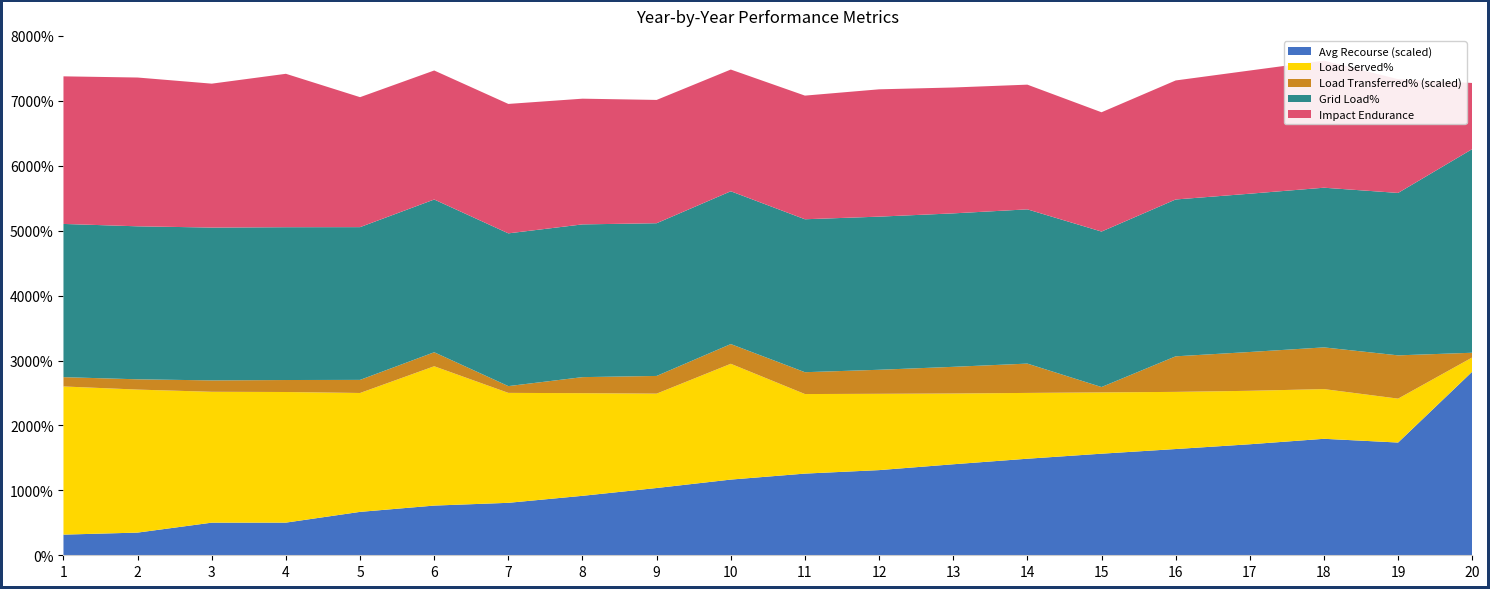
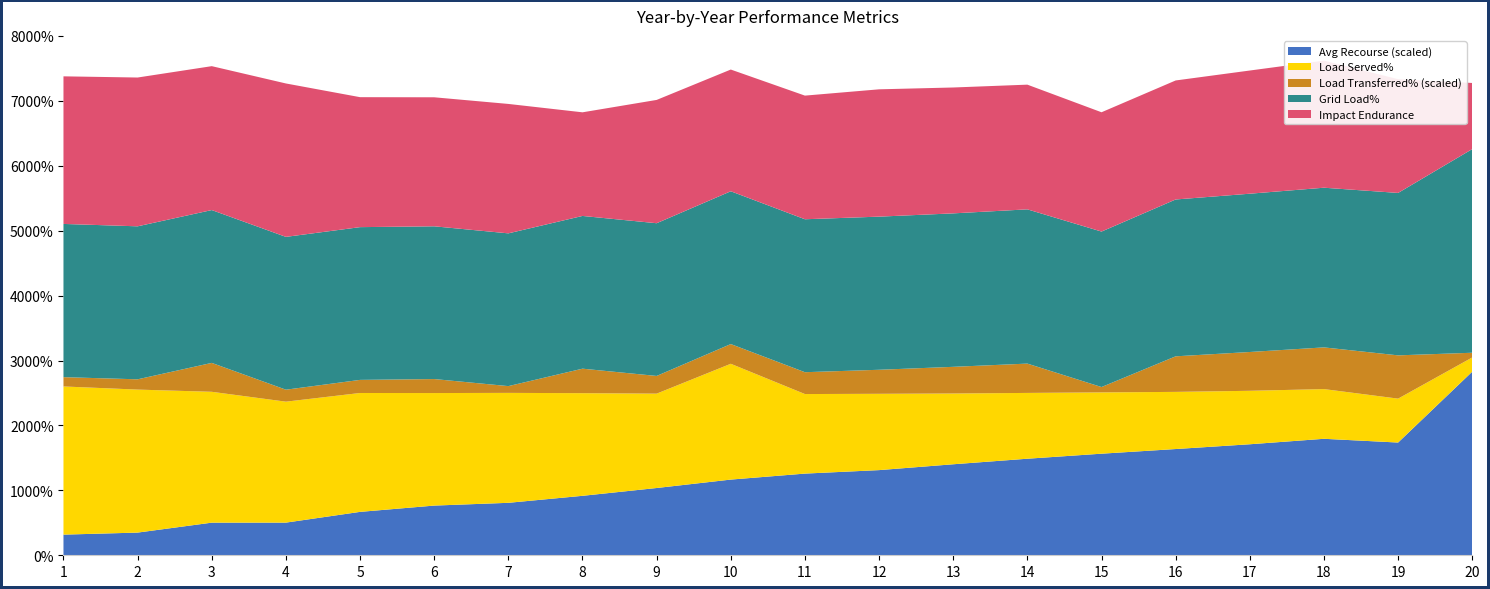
  {
    "Load Served%": {
-     "4": "2000%",
-     "6": "2100%"
+     "4": "1900%",
+     "6": "1700%"
    },
    "Load Transferred% (scaled)": {
-     "3": "200%",
-     "8": "200%"
+     "3": "400%",
+     "8": "400%"
    },
    "Impact Endurance": {
      "1": "2300%",
      "2": "2300%",
      "3": "2200%",
      "4": "2400%",
      "5": "2000%",
      "6": "2000%",
      "7": "2000%",
-     "8": "1900%",
+     "8": "1600%",
      "9": "1900%",
      "10": "1900%",
      "11": "1900%",
      "12": "2000%",
      "13": "1900%",
      "14": "1900%",
      "15": "1800%",
      "16": "1800%",
      "17": "1900%",
      "20": "1000%"
    }
  }
